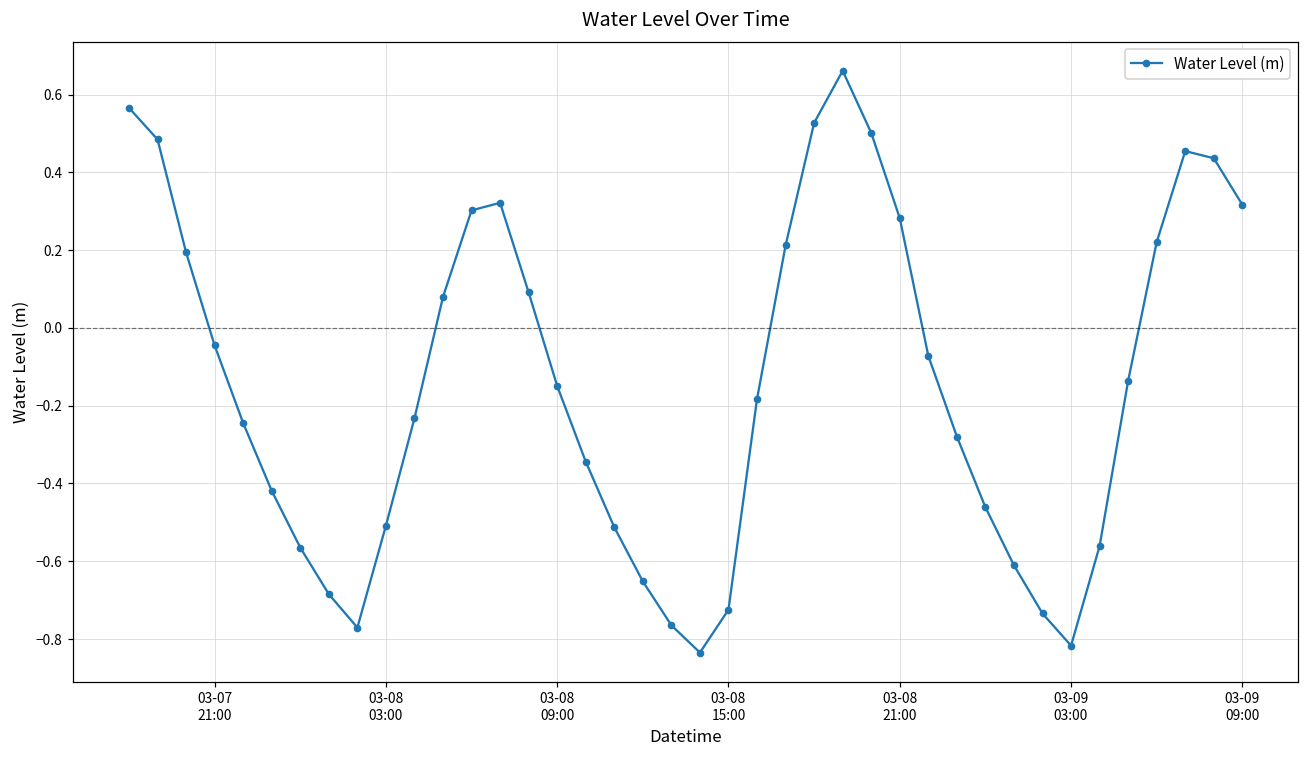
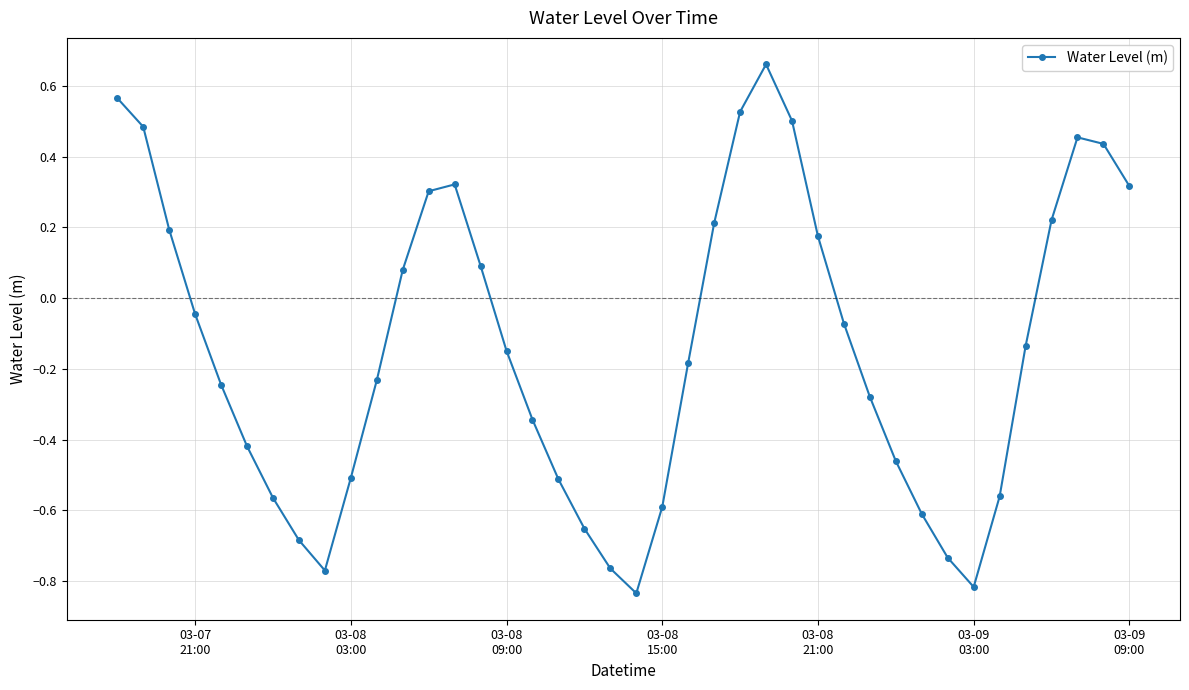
  {
    "03-07 21:00": -0.05,
    "03-08 03:00": -0.51,
    "03-08 09:00": -0.15,
-   "03-08 15:00": -0.72,
-   "03-08 21:00": 0.28,
+   "03-08 15:00": -0.59,
+   "03-08 21:00": 0.17,
    "03-09 03:00": -0.82,
    "03-09 09:00": 0.32
  }
